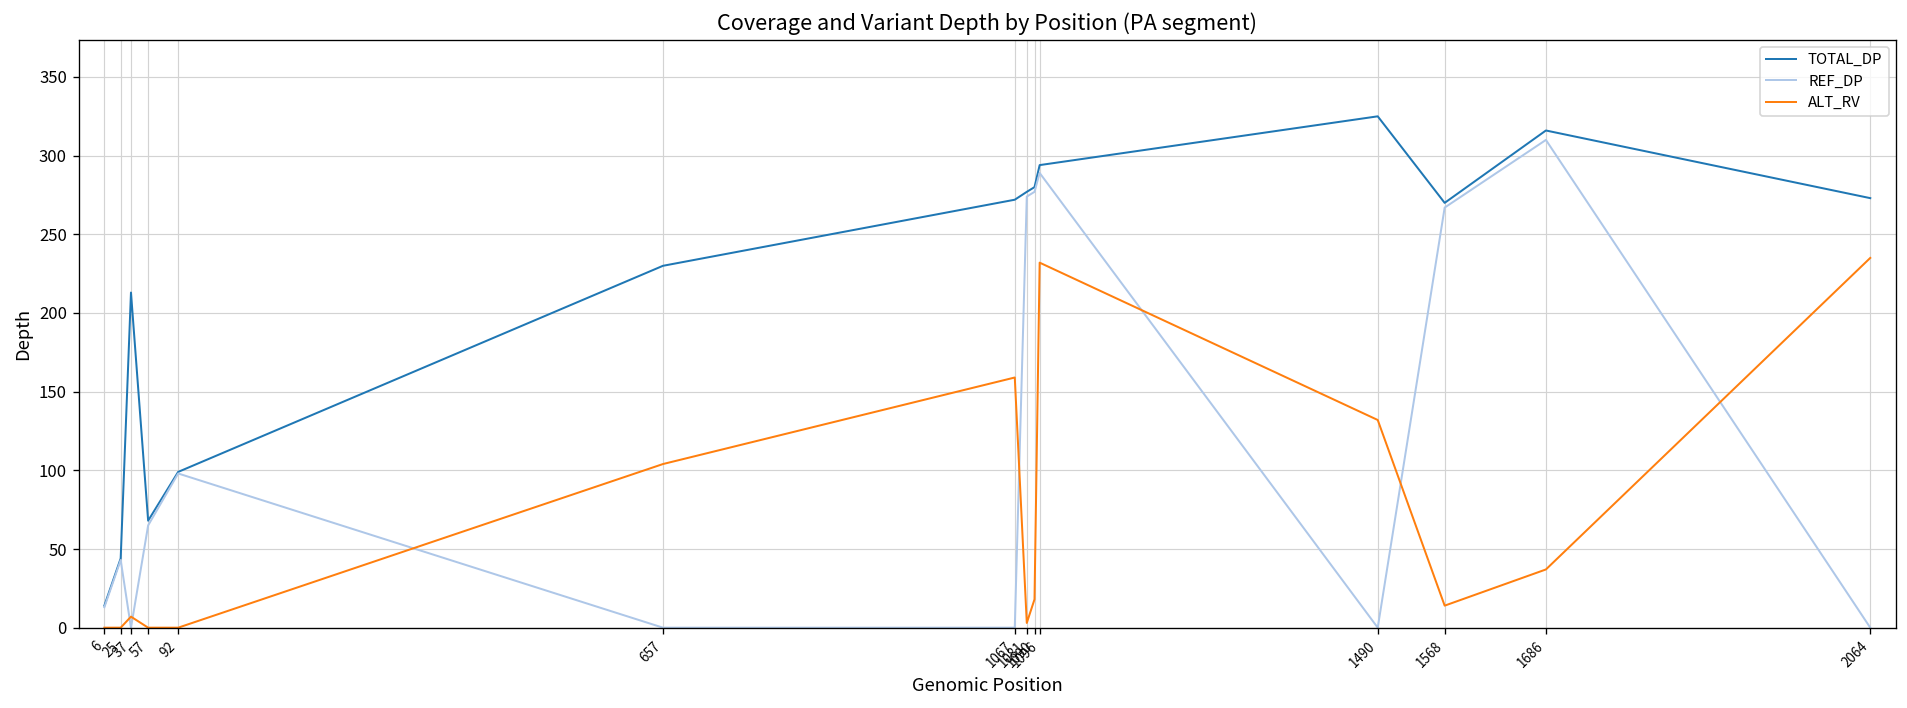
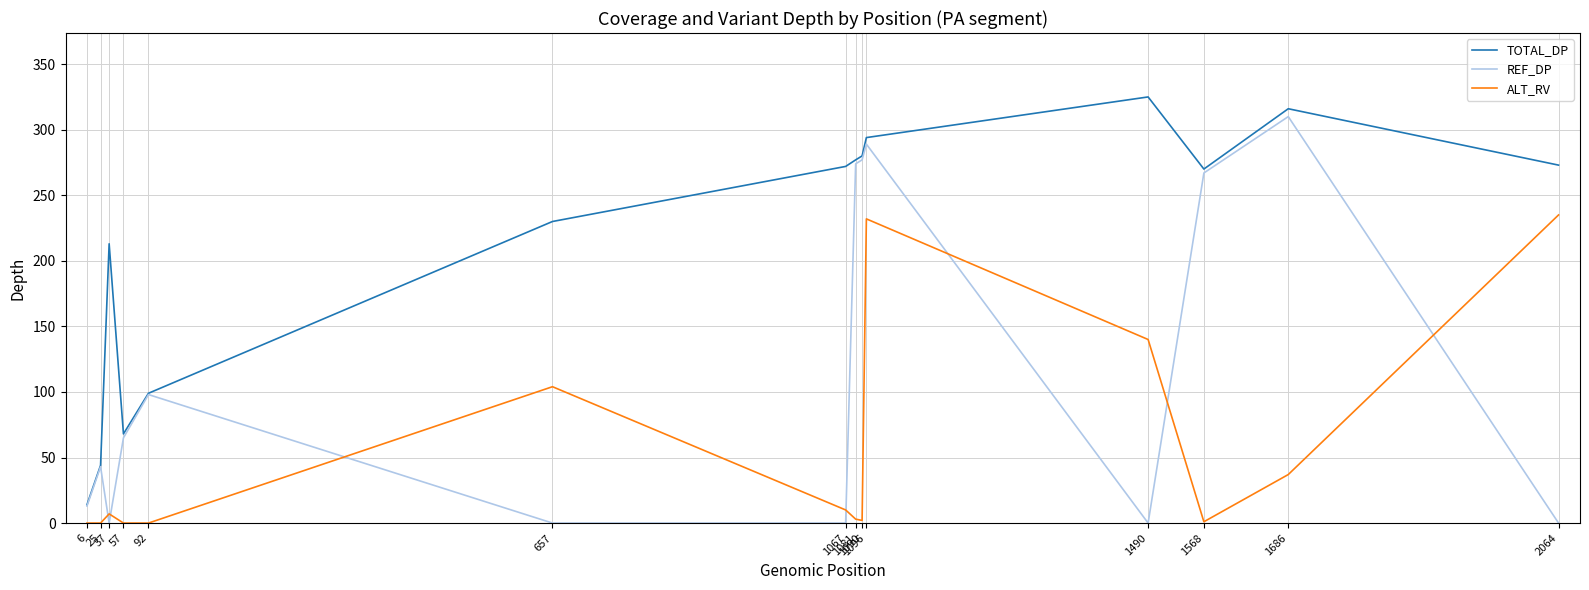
  {
    "TOTAL_DP": {
      "37": 213,
      "57": 68,
      "657": 230,
      "1067": 272,
      "1081": 277,
      "1090": 280,
      "1096": 294,
      "1490": 325,
      "1568": 270,
      "1686": 316,
      "2064": 273
    },
    "REF_DP": {
      "37": 0,
      "57": 65,
      "657": 0,
      "1067": 0,
      "1081": 274,
      "1090": 277,
      "1096": 289,
      "1490": 0,
      "1568": 267,
      "1686": 310,
      "2064": 0
    },
    "ALT_RV": {
      "6": 0,
      "25": 0,
      "37": 7,
      "57": 0,
      "92": 0,
      "657": 104,
-     "1067": 159,
+     "1067": 10,
      "1081": 3,
-     "1090": 18,
+     "1090": 2,
      "1096": 232,
-     "1490": 132,
-     "1568": 14,
+     "1490": 140,
+     "1568": 1,
      "1686": 37,
      "2064": 235
    }
  }
